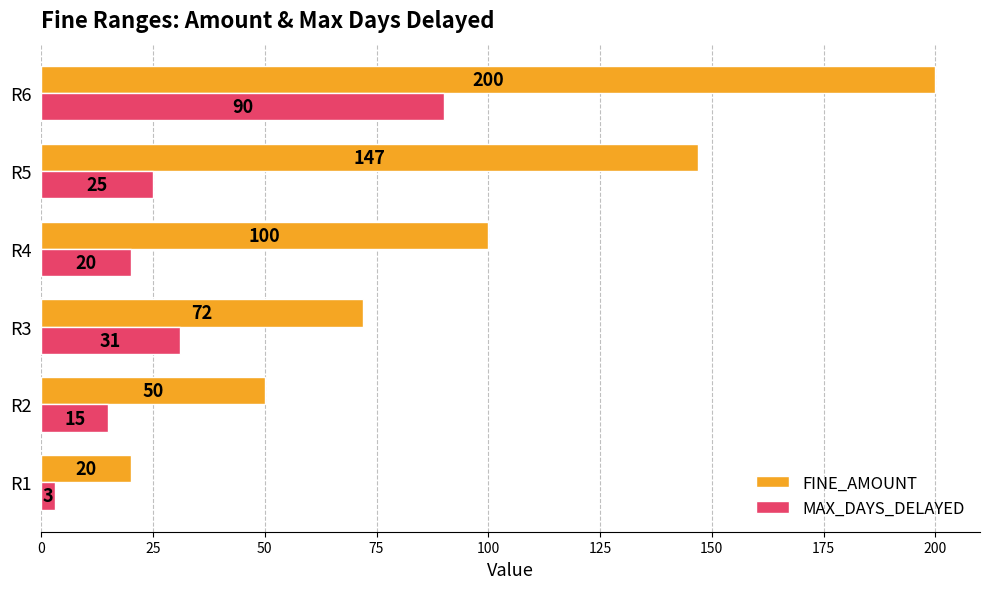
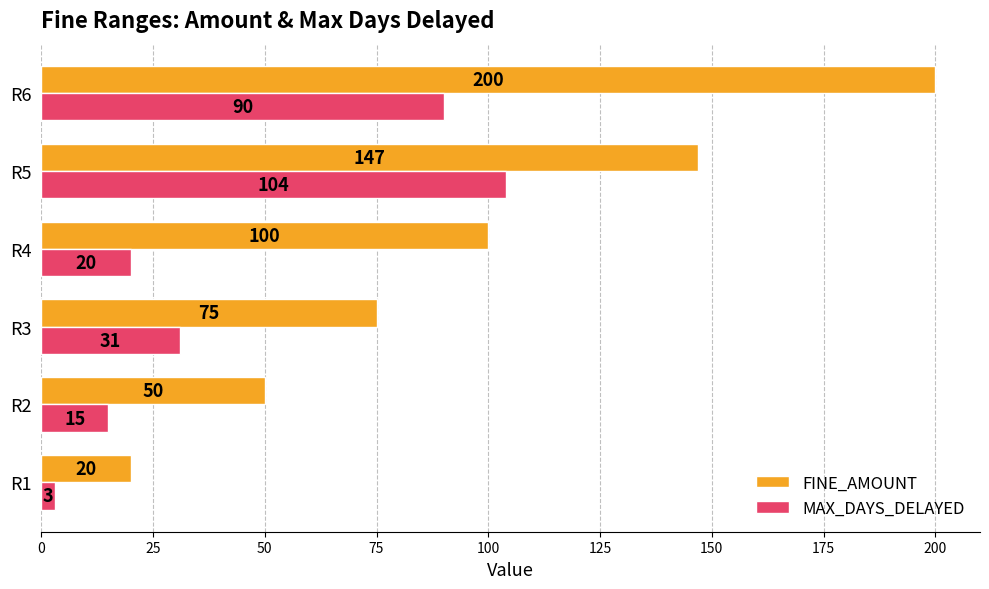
  {
    "FINE_AMOUNT": {
      "R6": 200,
      "R5": 147,
      "R4": 100,
-     "R3": 72,
+     "R3": 75,
      "R2": 50,
      "R1": 20
    },
    "MAX_DAYS_DELAYED": {
      "R6": 90,
-     "R5": 25,
+     "R5": 104,
      "R4": 20,
      "R3": 31,
      "R2": 15,
      "R1": 3
    }
  }
